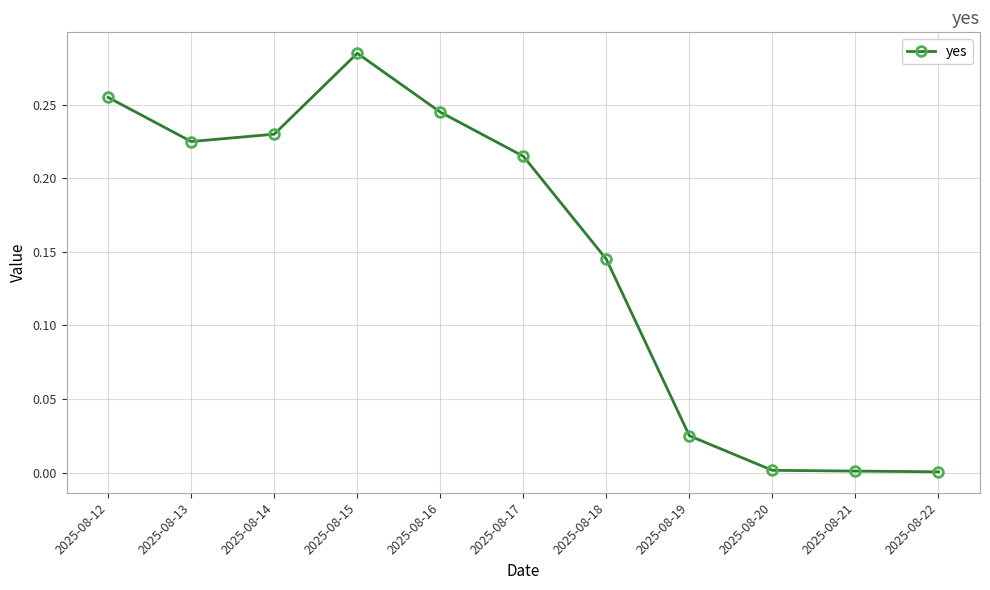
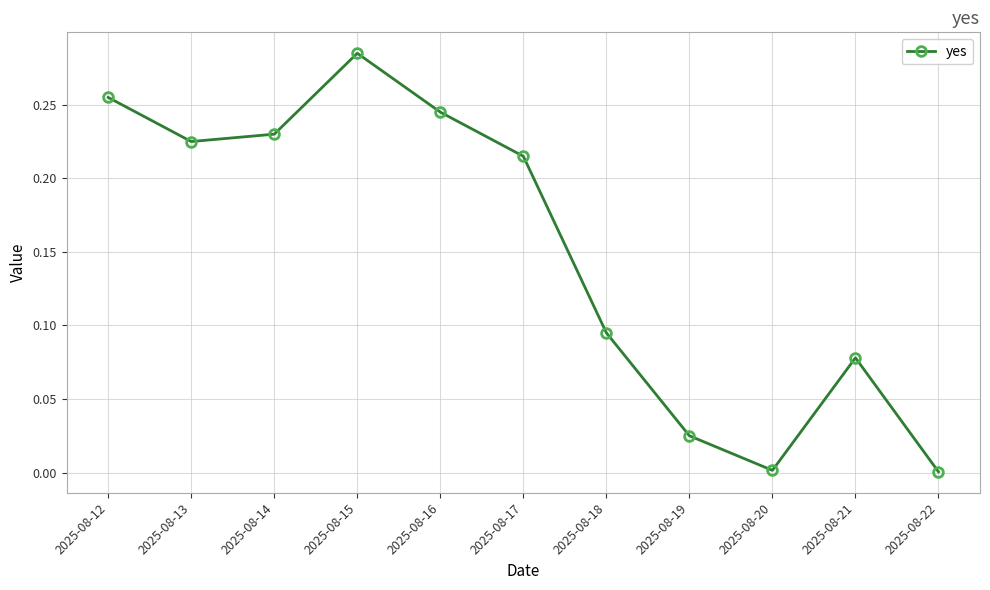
  {
    "2025-08-12": 0.255,
    "2025-08-13": 0.225,
    "2025-08-14": 0.230,
    "2025-08-15": 0.285,
    "2025-08-16": 0.245,
    "2025-08-17": 0.215,
-   "2025-08-18": 0.145,
+   "2025-08-18": 0.095,
    "2025-08-19": 0.025,
    "2025-08-20": 0.002,
-   "2025-08-21": 0.001,
+   "2025-08-21": 0.078,
    "2025-08-22": 0.001
  }
